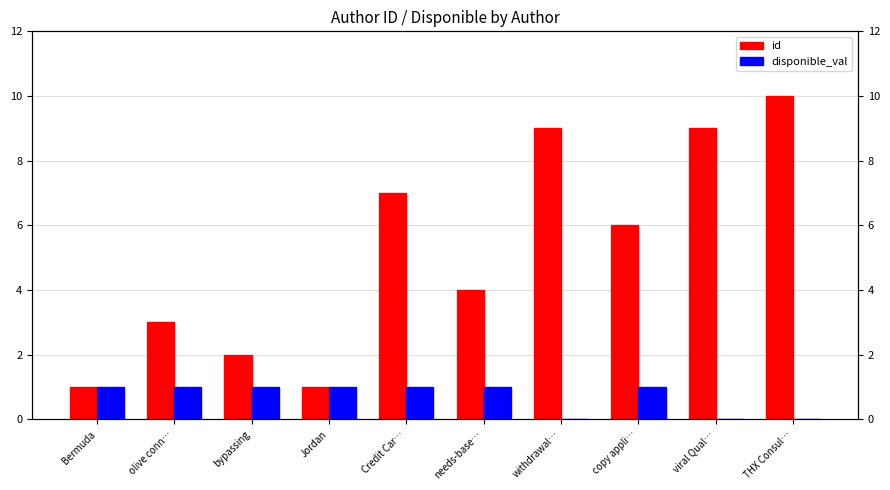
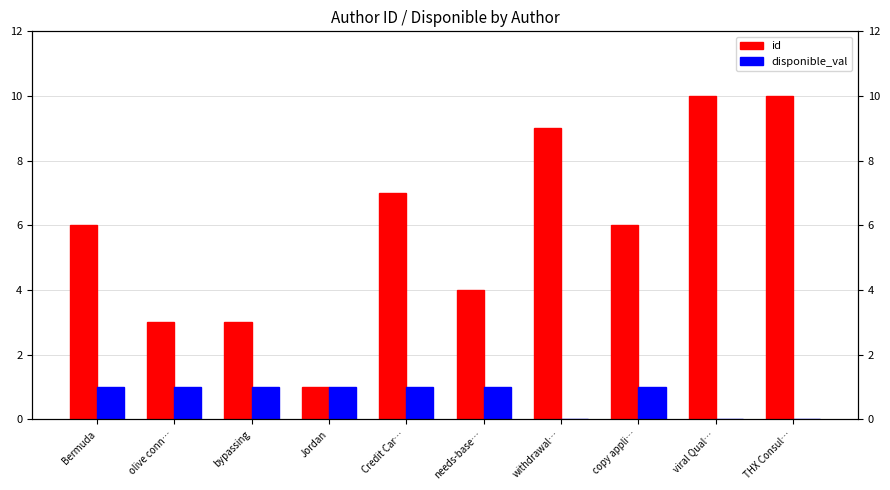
  {
    "id": {
-     "Bermuda": 1,
+     "Bermuda": 6,
      "olive conn…": 3,
-     "bypassing": 2,
+     "bypassing": 3,
      "Jordan": 1,
      "Credit Car…": 7,
      "needs-base…": 4,
      "withdrawal…": 9,
      "copy appli…": 6,
-     "viral Qual…": 9,
+     "viral Qual…": 10,
      "THX Consul…": 10
    },
    "disponible_val": {
      "Bermuda": 1,
      "olive conn…": 1,
      "bypassing": 1,
      "Jordan": 1,
      "Credit Car…": 1,
      "needs-base…": 1,
      "withdrawal…": 0,
      "copy appli…": 1,
      "viral Qual…": 0,
      "THX Consul…": 0
    }
  }
